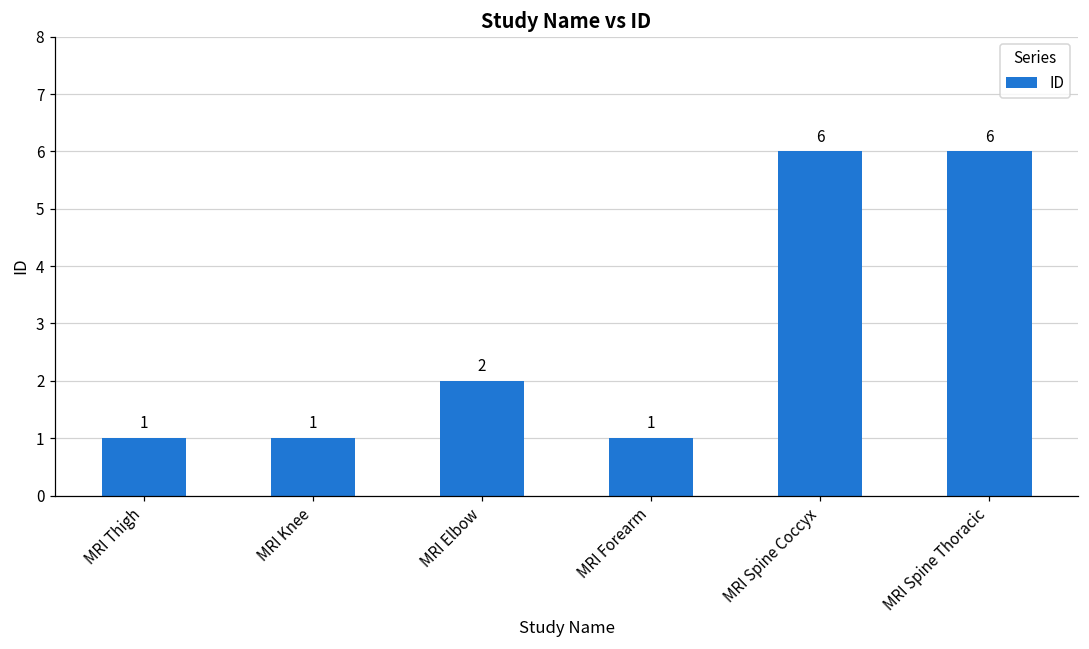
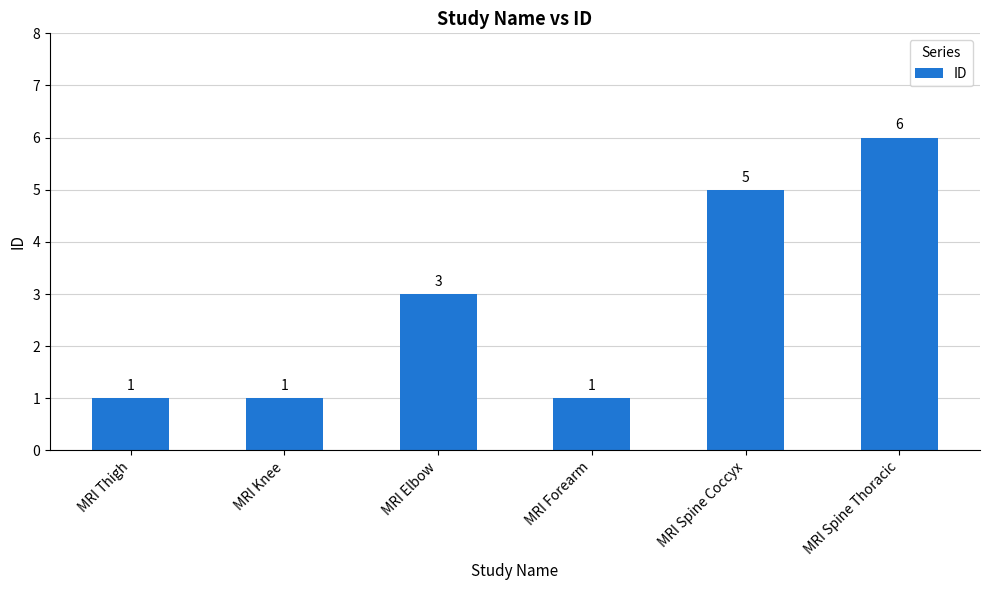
  {
    "MRI Thigh": 1,
    "MRI Knee": 1,
-   "MRI Elbow": 2,
+   "MRI Elbow": 3,
    "MRI Forearm": 1,
-   "MRI Spine Coccyx": 6,
+   "MRI Spine Coccyx": 5,
    "MRI Spine Thoracic": 6
  }
